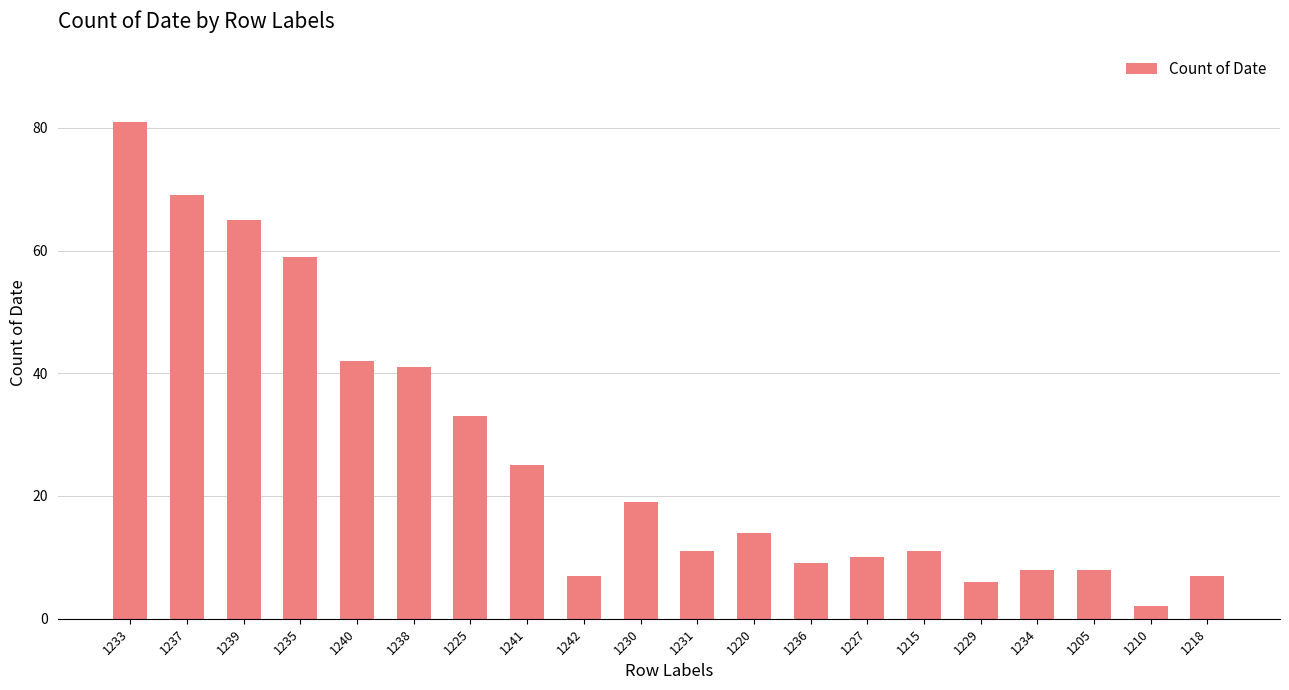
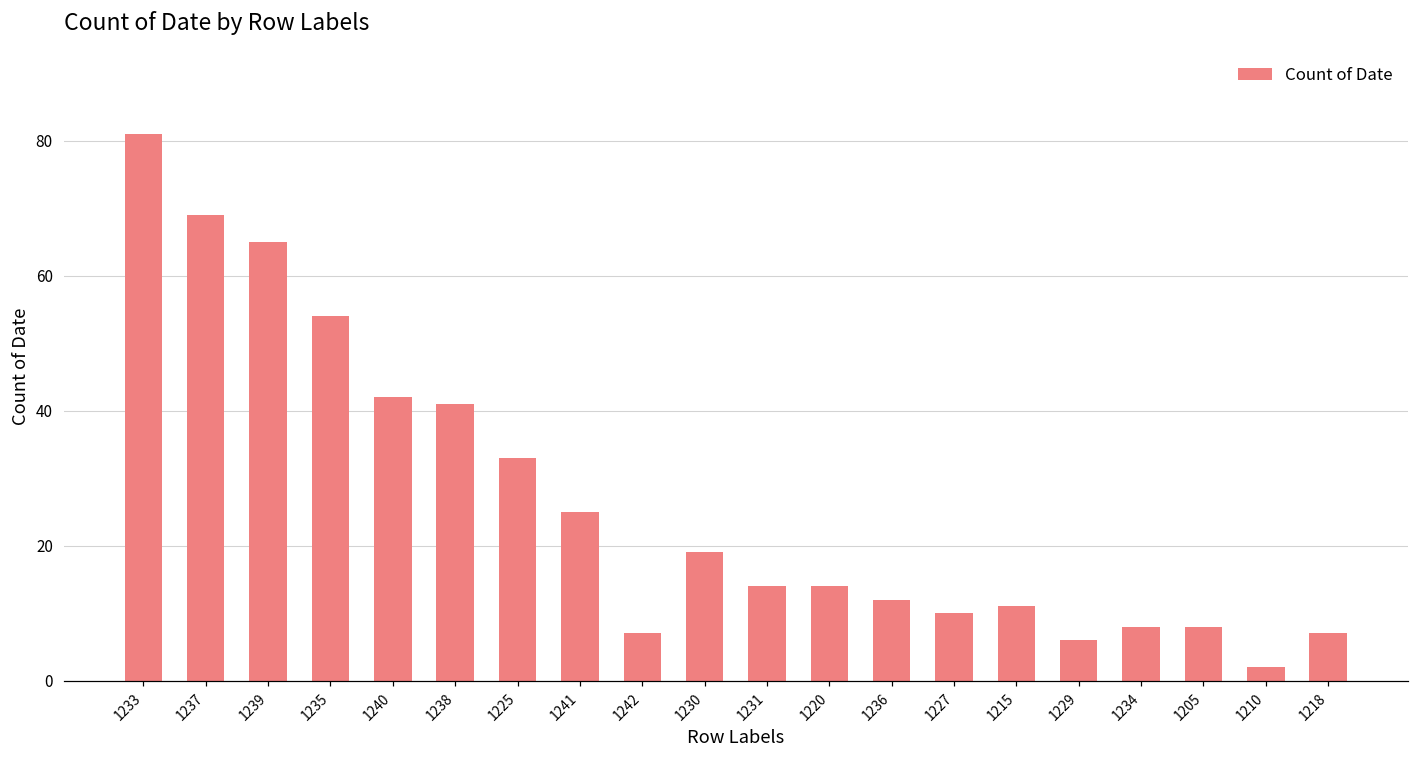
  {
    "1233": 81,
    "1237": 69,
    "1239": 65,
-   "1235": 59,
+   "1235": 54,
    "1240": 42,
    "1238": 41,
    "1225": 33,
    "1241": 25,
    "1242": 7,
    "1230": 19,
-   "1231": 11,
+   "1231": 14,
    "1220": 14,
-   "1236": 9,
+   "1236": 12,
    "1227": 10,
    "1215": 11,
    "1229": 6,
    "1234": 8,
    "1205": 8,
    "1210": 2,
    "1218": 7
  }
